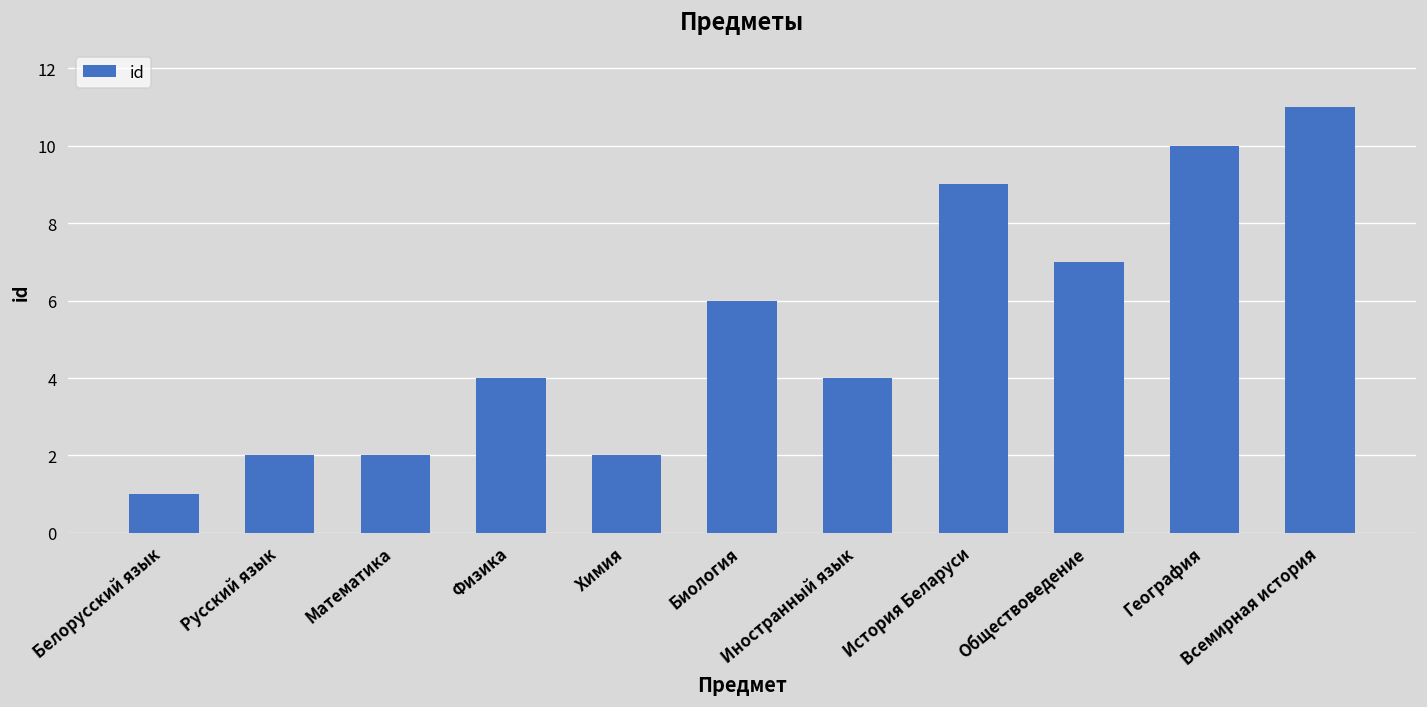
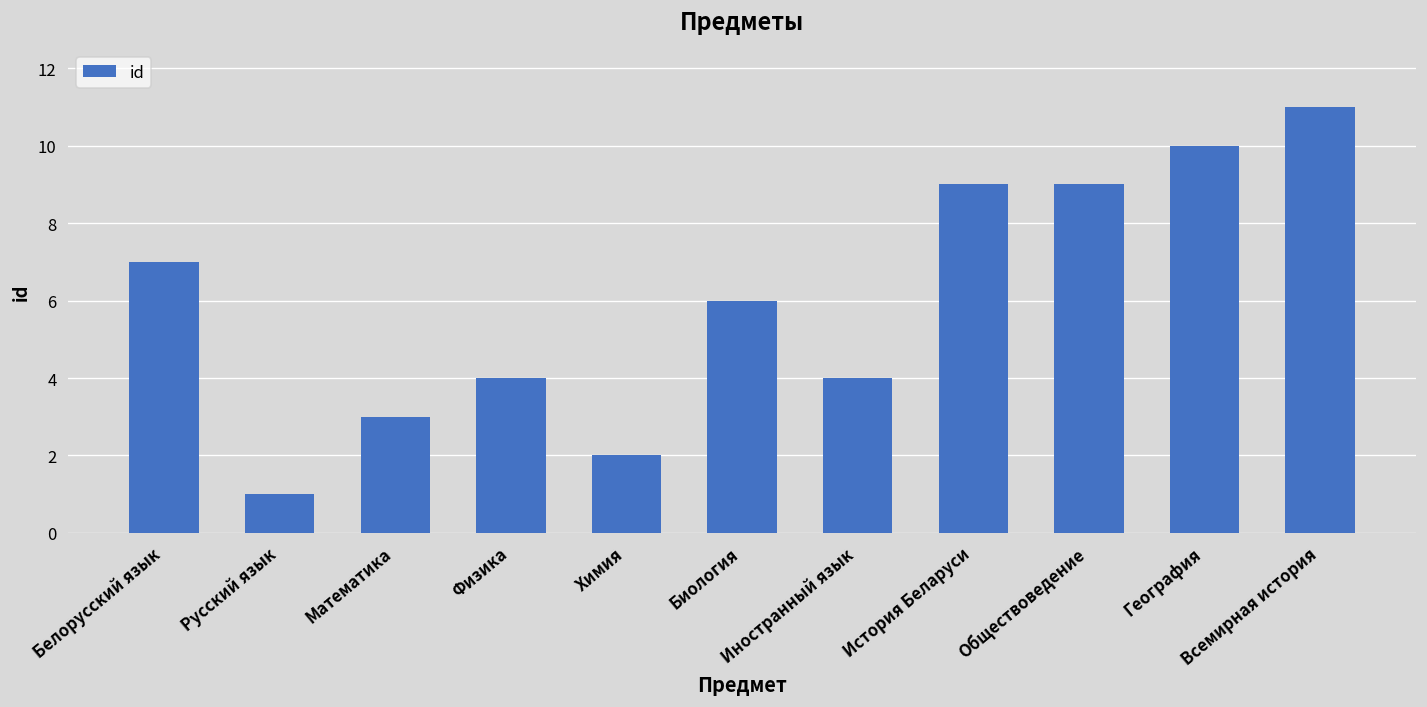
  {
-   "Белорусский язык": 1,
-   "Русский язык": 2,
-   "Математика": 2,
+   "Белорусский язык": 7,
+   "Русский язык": 1,
+   "Математика": 3,
    "Физика": 4,
    "Химия": 2,
    "Биология": 6,
    "Иностранный язык": 4,
    "История Беларуси": 9,
-   "Обществоведение": 7,
+   "Обществоведение": 9,
    "География": 10,
    "Всемирная история": 11
  }
